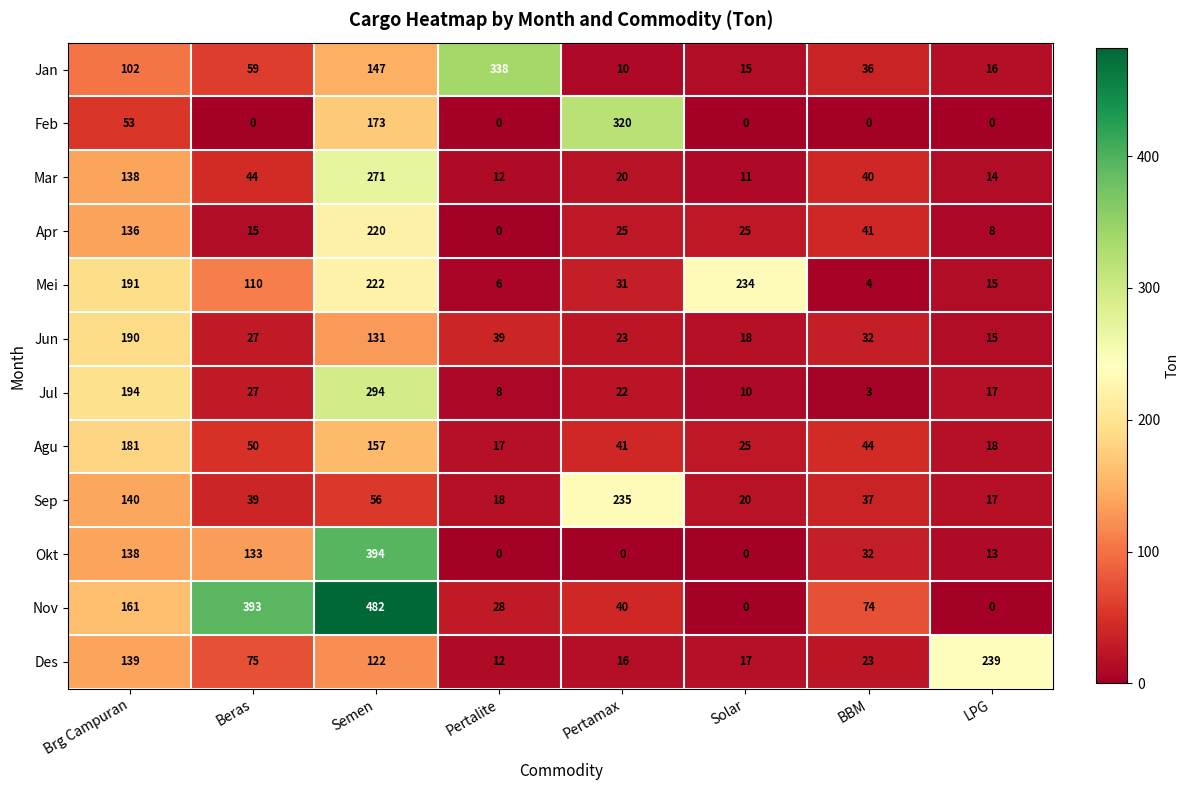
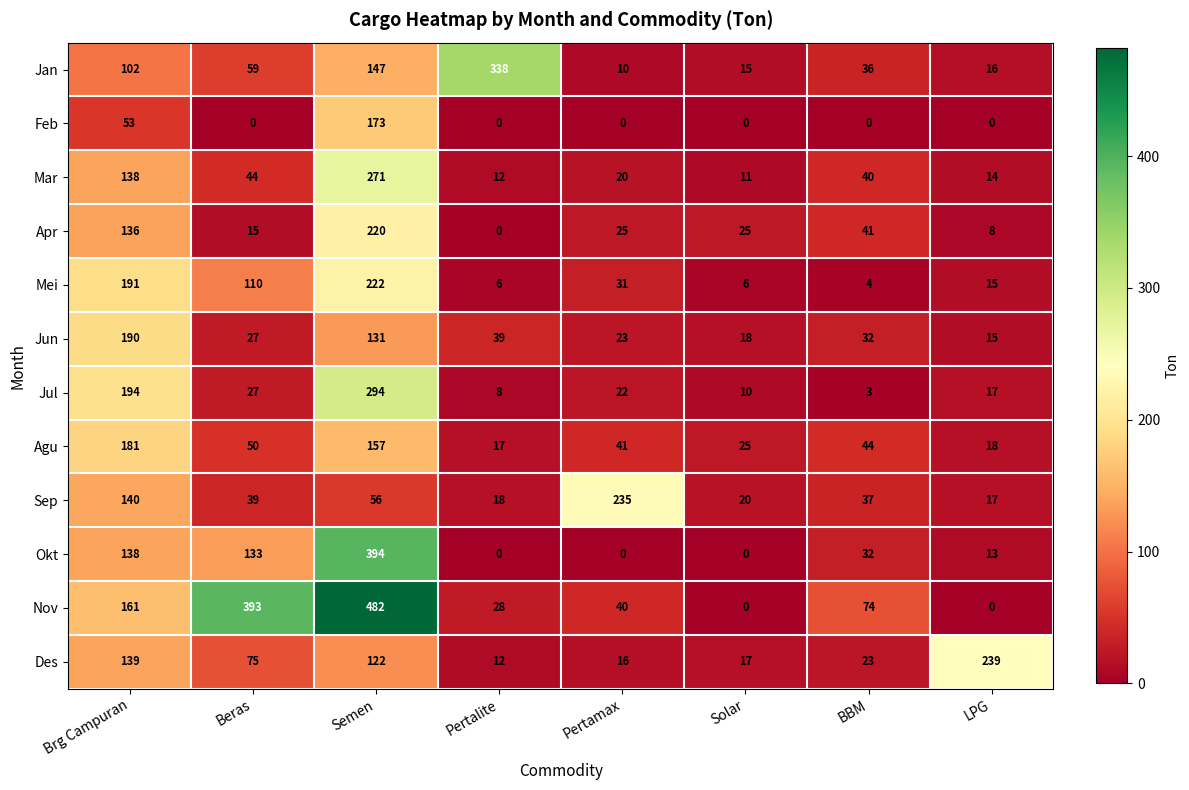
  {
    "Jan": {
      "Brg Campuran": 102,
      "Beras": 59,
      "Semen": 147,
      "Pertalite": 338,
      "Pertamax": 10,
      "Solar": 15,
      "BBM": 36,
      "LPG": 16
    },
    "Feb": {
      "Brg Campuran": 53,
      "Beras": 0,
      "Semen": 173,
      "Pertalite": 0,
-     "Pertamax": 320,
+     "Pertamax": 0,
      "Solar": 0,
      "BBM": 0,
      "LPG": 0
    },
    "Mar": {
      "Brg Campuran": 138,
      "Beras": 44,
      "Semen": 271,
      "Pertalite": 12,
      "Pertamax": 20,
      "Solar": 11,
      "BBM": 40,
      "LPG": 14
    },
    "Apr": {
      "Brg Campuran": 136,
      "Beras": 15,
      "Semen": 220,
      "Pertalite": 0,
      "Pertamax": 25,
      "Solar": 25,
      "BBM": 41,
      "LPG": 8
    },
    "Mei": {
      "Brg Campuran": 191,
      "Beras": 110,
      "Semen": 222,
      "Pertalite": 6,
      "Pertamax": 31,
-     "Solar": 234,
+     "Solar": 6,
      "BBM": 4,
      "LPG": 15
    },
    "Jun": {
      "Brg Campuran": 190,
      "Beras": 27,
      "Semen": 131,
      "Pertalite": 39,
      "Pertamax": 23,
      "Solar": 18,
      "BBM": 32,
      "LPG": 15
    },
    "Jul": {
      "Brg Campuran": 194,
      "Beras": 27,
      "Semen": 294,
      "Pertalite": 8,
      "Pertamax": 22,
      "Solar": 10,
      "BBM": 3,
      "LPG": 17
    },
    "Agu": {
      "Brg Campuran": 181,
      "Beras": 50,
      "Semen": 157,
      "Pertalite": 17,
      "Pertamax": 41,
      "Solar": 25,
      "BBM": 44,
      "LPG": 18
    },
    "Sep": {
      "Brg Campuran": 140,
      "Beras": 39,
      "Semen": 56,
      "Pertalite": 18,
      "Pertamax": 235,
      "Solar": 20,
      "BBM": 37,
      "LPG": 17
    },
    "Okt": {
      "Brg Campuran": 138,
      "Beras": 133,
      "Semen": 394,
      "Pertalite": 0,
      "Pertamax": 0,
      "Solar": 0,
      "BBM": 32,
      "LPG": 13
    },
    "Nov": {
      "Brg Campuran": 161,
      "Beras": 393,
      "Semen": 482,
      "Pertalite": 28,
      "Pertamax": 40,
      "Solar": 0,
      "BBM": 74,
      "LPG": 0
    },
    "Des": {
      "Brg Campuran": 139,
      "Beras": 75,
      "Semen": 122,
      "Pertalite": 12,
      "Pertamax": 16,
      "Solar": 17,
      "BBM": 23,
      "LPG": 239
    }
  }
